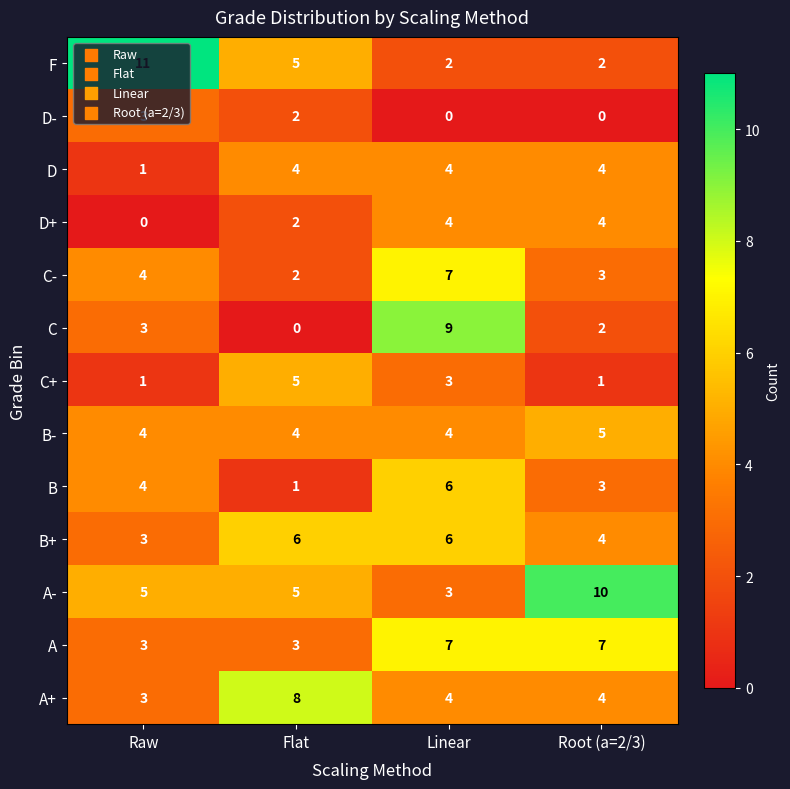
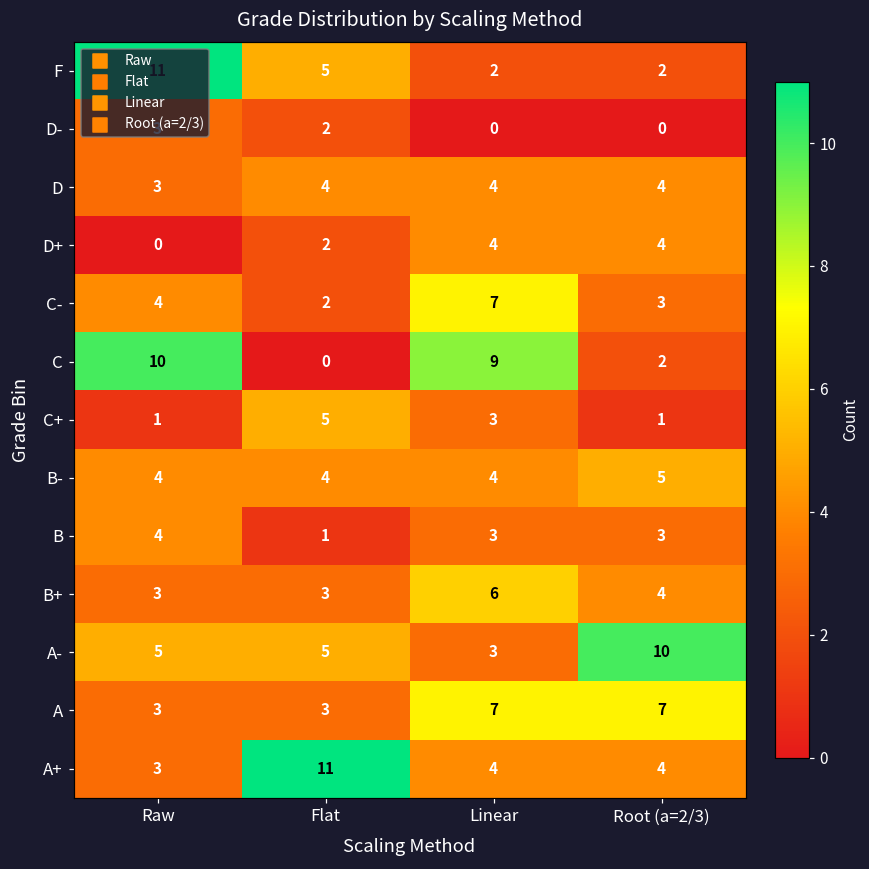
  {
    "F": {
      "Flat": 5,
      "Linear": 2,
      "Root (a=2/3)": 2
    },
    "D-": {
      "Flat": 2,
      "Linear": 0,
      "Root (a=2/3)": 0
    },
    "D": {
-     "Raw": 1,
+     "Raw": 3,
      "Flat": 4,
      "Linear": 4,
      "Root (a=2/3)": 4
    },
    "D+": {
      "Raw": 0,
      "Flat": 2,
      "Linear": 4,
      "Root (a=2/3)": 4
    },
    "C-": {
      "Raw": 4,
      "Flat": 2,
      "Linear": 7,
      "Root (a=2/3)": 3
    },
    "C": {
-     "Raw": 3,
+     "Raw": 10,
      "Flat": 0,
      "Linear": 9,
      "Root (a=2/3)": 2
    },
    "C+": {
      "Raw": 1,
      "Flat": 5,
      "Linear": 3,
      "Root (a=2/3)": 1
    },
    "B-": {
      "Raw": 4,
      "Flat": 4,
      "Linear": 4,
      "Root (a=2/3)": 5
    },
    "B": {
      "Raw": 4,
      "Flat": 1,
-     "Linear": 6,
+     "Linear": 3,
      "Root (a=2/3)": 3
    },
    "B+": {
      "Raw": 3,
-     "Flat": 6,
+     "Flat": 3,
      "Linear": 6,
      "Root (a=2/3)": 4
    },
    "A-": {
      "Raw": 5,
      "Flat": 5,
      "Linear": 3,
      "Root (a=2/3)": 10
    },
    "A": {
      "Raw": 3,
      "Flat": 3,
      "Linear": 7,
      "Root (a=2/3)": 7
    },
    "A+": {
      "Raw": 3,
-     "Flat": 8,
+     "Flat": 11,
      "Linear": 4,
      "Root (a=2/3)": 4
    }
  }
